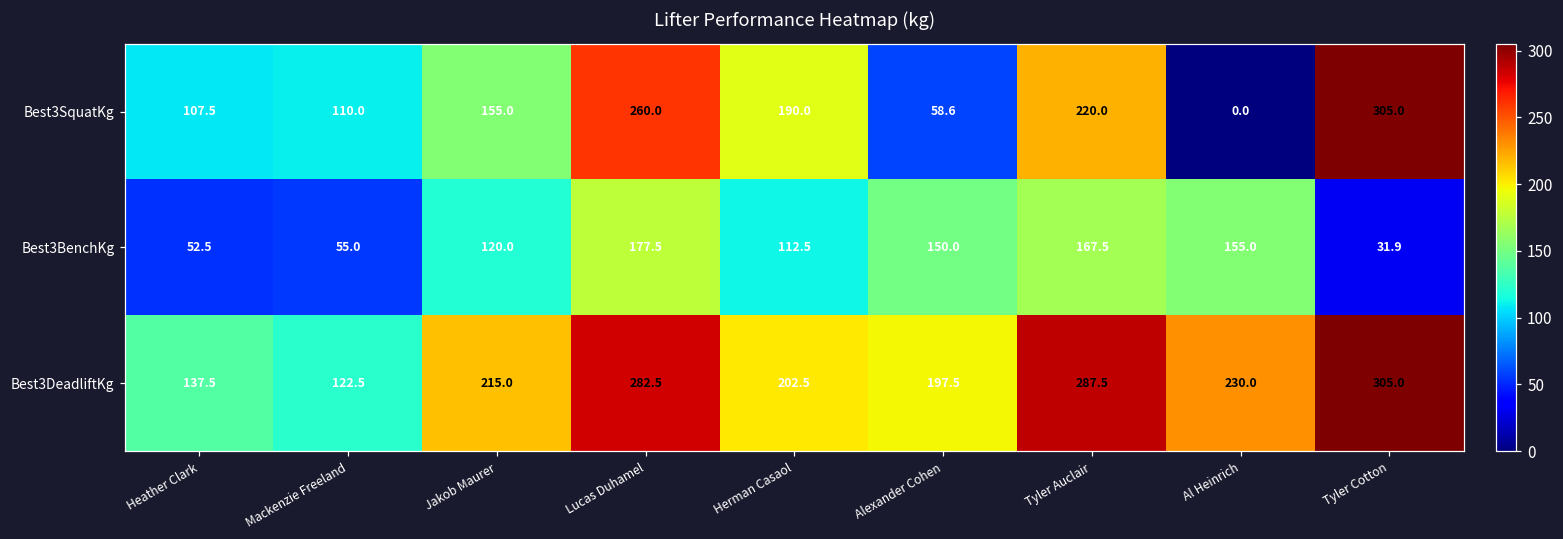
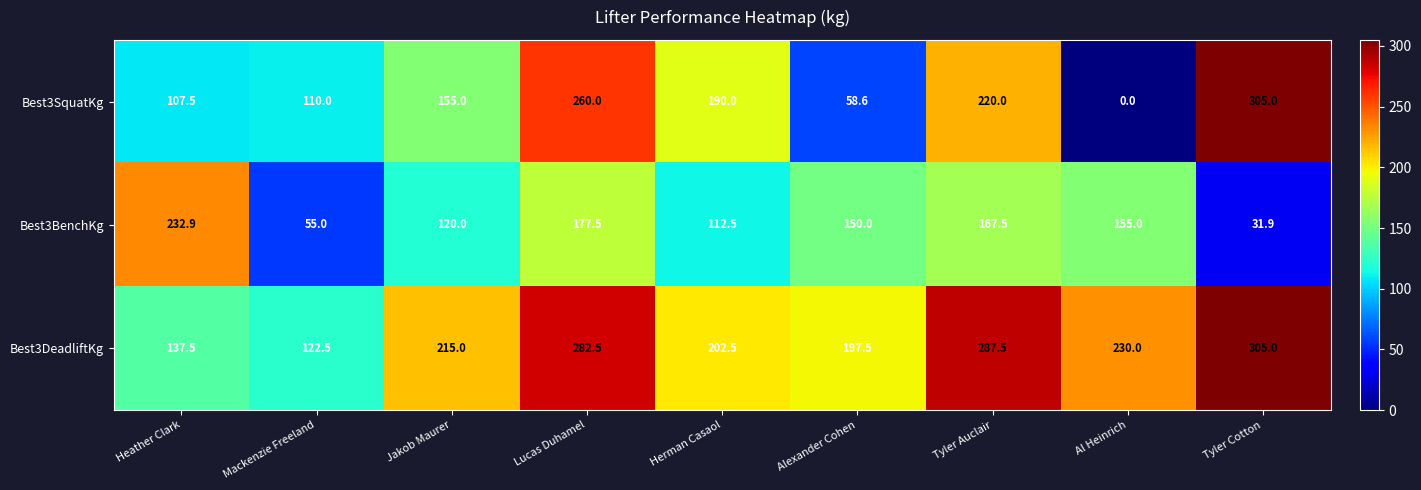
  {
    "Best3SquatKg": {
      "Heather Clark": 107.5,
      "Mackenzie Freeland": 110.0,
      "Jakob Maurer": 155.0,
      "Lucas Duhamel": 260.0,
      "Herman Casaol": 190.0,
      "Alexander Cohen": 58.6,
      "Tyler Auclair": 220.0,
      "Al Heinrich": 0.0,
      "Tyler Cotton": 305.0
    },
    "Best3BenchKg": {
-     "Heather Clark": 52.5,
+     "Heather Clark": 232.9,
      "Mackenzie Freeland": 55.0,
      "Jakob Maurer": 120.0,
      "Lucas Duhamel": 177.5,
      "Herman Casaol": 112.5,
      "Alexander Cohen": 150.0,
      "Tyler Auclair": 167.5,
      "Al Heinrich": 155.0,
      "Tyler Cotton": 31.9
    },
    "Best3DeadliftKg": {
      "Heather Clark": 137.5,
      "Mackenzie Freeland": 122.5,
      "Jakob Maurer": 215.0,
      "Lucas Duhamel": 282.5,
      "Herman Casaol": 202.5,
      "Alexander Cohen": 197.5,
      "Tyler Auclair": 287.5,
      "Al Heinrich": 230.0,
      "Tyler Cotton": 305.0
    }
  }
